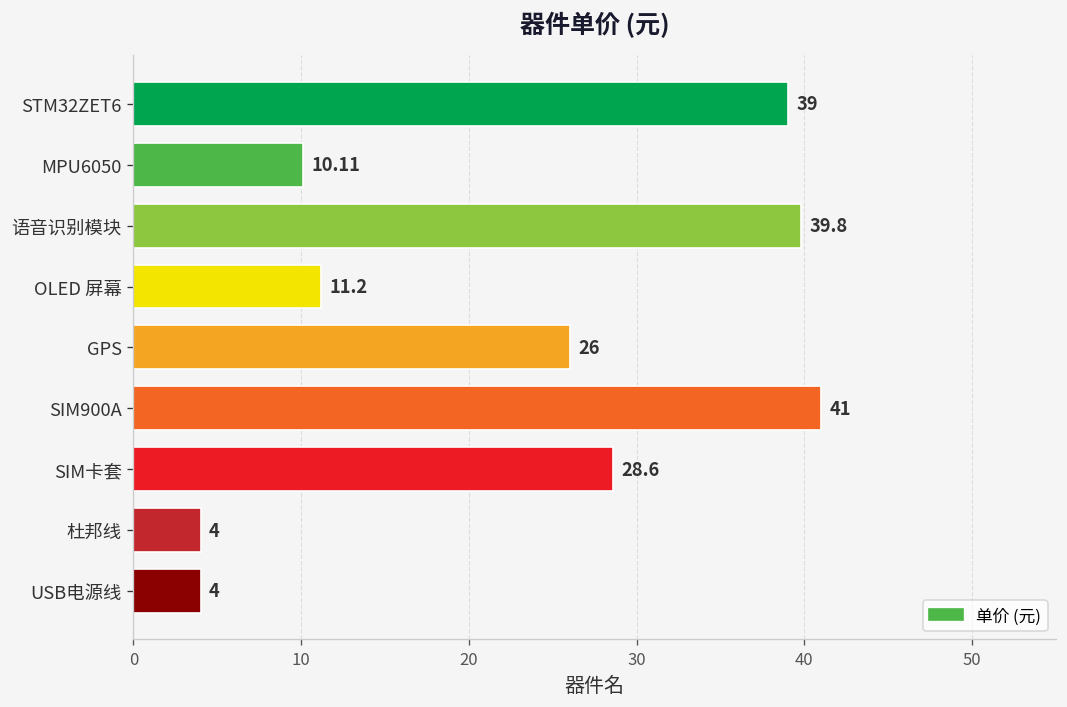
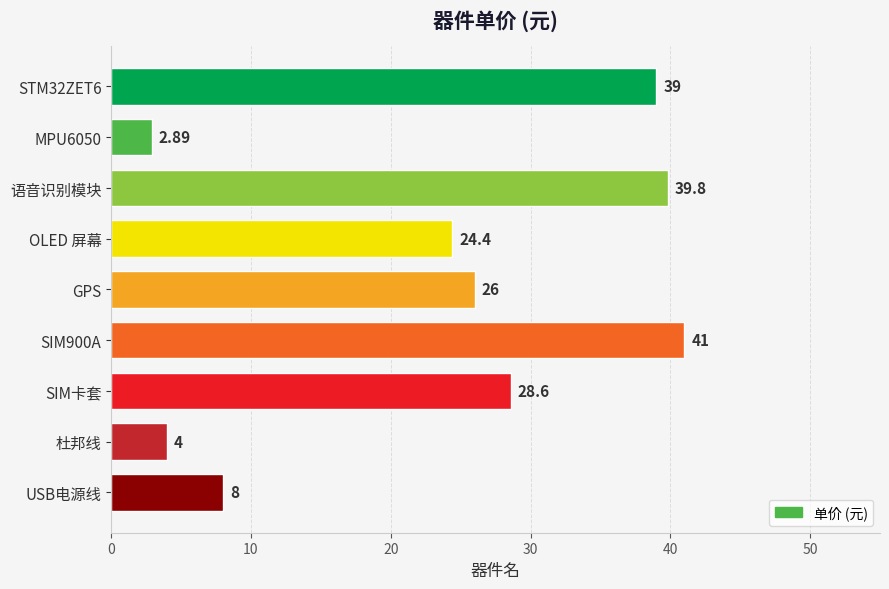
  {
    "STM32ZET6": 39,
-   "MPU6050": 10.11,
+   "MPU6050": 2.89,
    "语音识别模块": 39.8,
-   "OLED 屏幕": 11.2,
+   "OLED 屏幕": 24.4,
    "GPS": 26,
    "SIM900A": 41,
    "SIM卡套": 28.6,
    "杜邦线": 4,
-   "USB电源线": 4
+   "USB电源线": 8
  }
